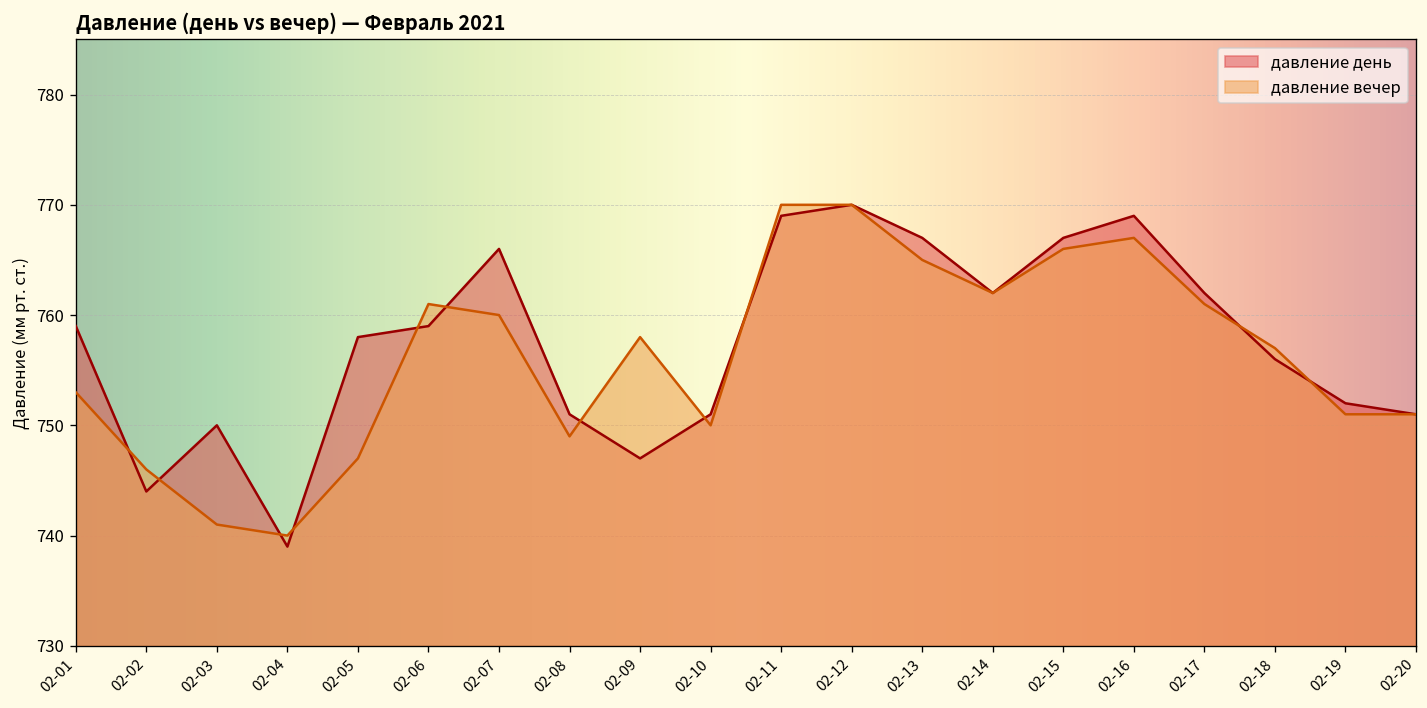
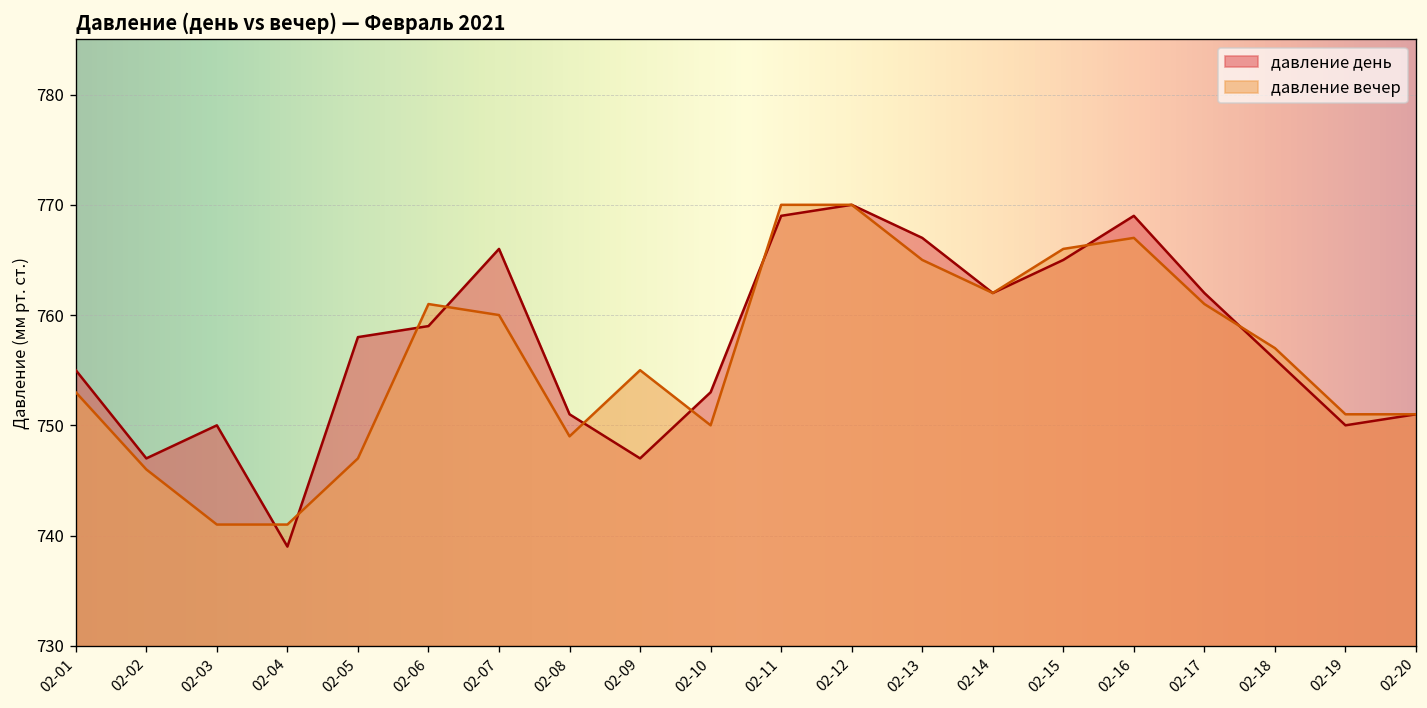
  {
    "давление день": {
-     "02-01": 759,
-     "02-02": 744,
+     "02-01": 755,
+     "02-02": 747,
      "02-03": 750,
      "02-04": 739,
      "02-05": 758,
      "02-06": 759,
      "02-07": 766,
      "02-08": 751,
      "02-09": 747,
-     "02-10": 751,
+     "02-10": 753,
      "02-11": 769,
      "02-13": 767,
-     "02-15": 767,
+     "02-15": 765,
      "02-16": 769,
      "02-17": 762,
      "02-18": 756,
-     "02-19": 752
+     "02-19": 750
    },
    "давление вечер": {
      "02-01": 753,
      "02-02": 746,
      "02-03": 741,
-     "02-04": 740,
+     "02-04": 741,
      "02-05": 747,
      "02-06": 761,
      "02-07": 760,
      "02-08": 749,
-     "02-09": 758,
+     "02-09": 755,
      "02-10": 750,
      "02-11": 770,
      "02-13": 765,
      "02-15": 766,
      "02-16": 767,
      "02-17": 761,
      "02-18": 757,
      "02-19": 751
    }
  }
